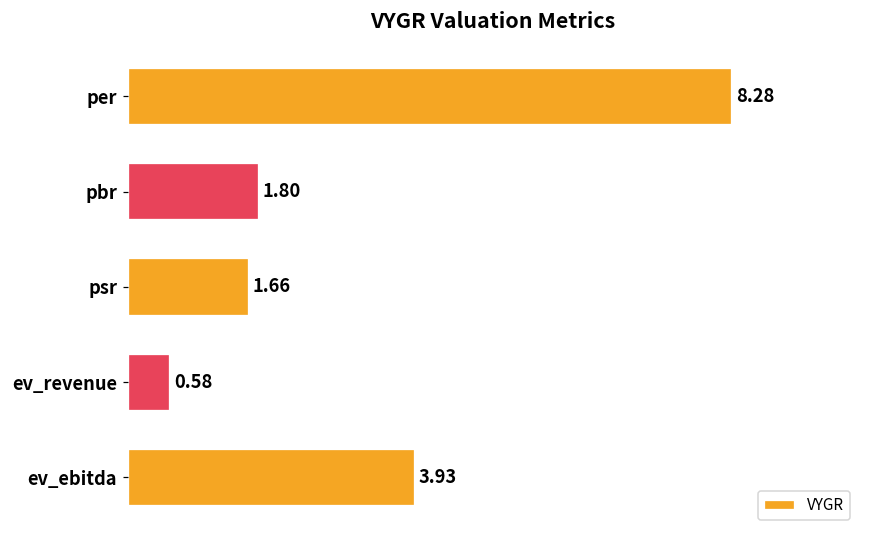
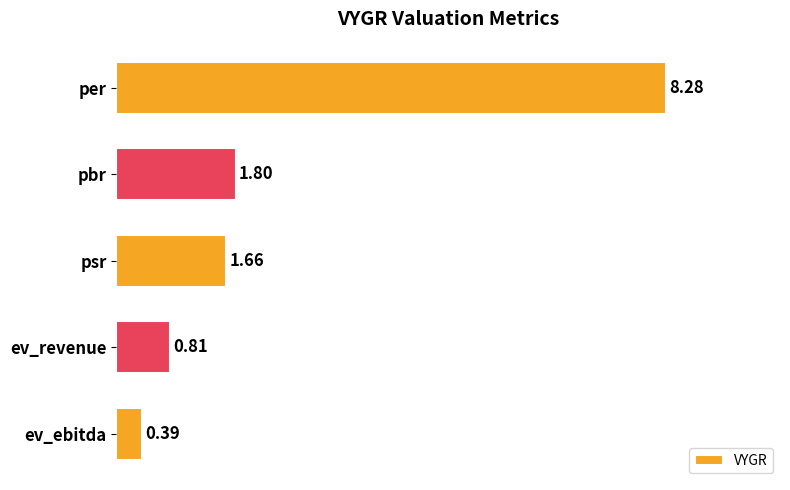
  {
    "per": 8.28,
    "pbr": 1.80,
    "psr": 1.66,
-   "ev_revenue": 0.58,
-   "ev_ebitda": 3.93
+   "ev_revenue": 0.81,
+   "ev_ebitda": 0.39
  }
